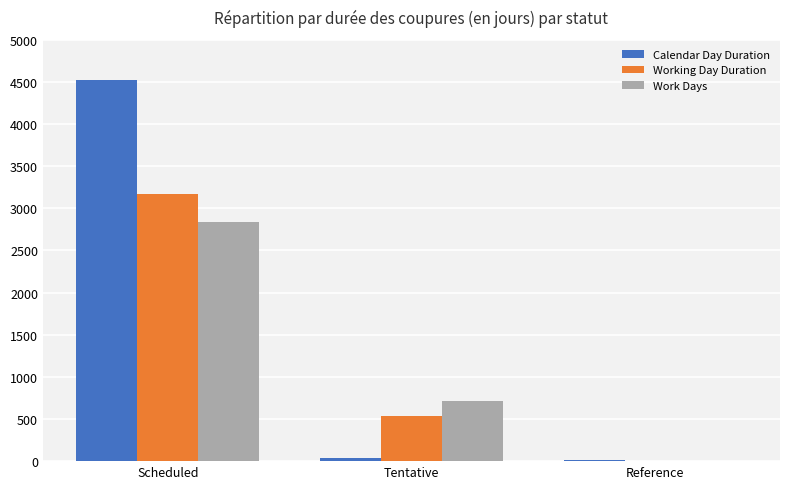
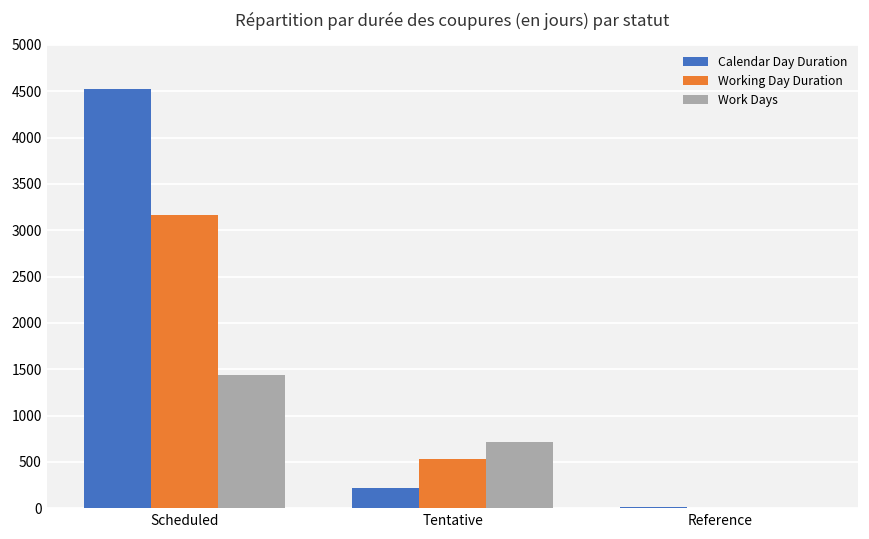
  {
    "Calendar Day Duration": {
      "Scheduled": 4500,
-     "Tentative": 0
+     "Tentative": 200
    },
    "Working Day Duration": {
      "Scheduled": 3200,
      "Tentative": 500
    },
    "Work Days": {
-     "Scheduled": 2800,
+     "Scheduled": 1400,
      "Tentative": 700,
      "Reference": 0
    }
  }
